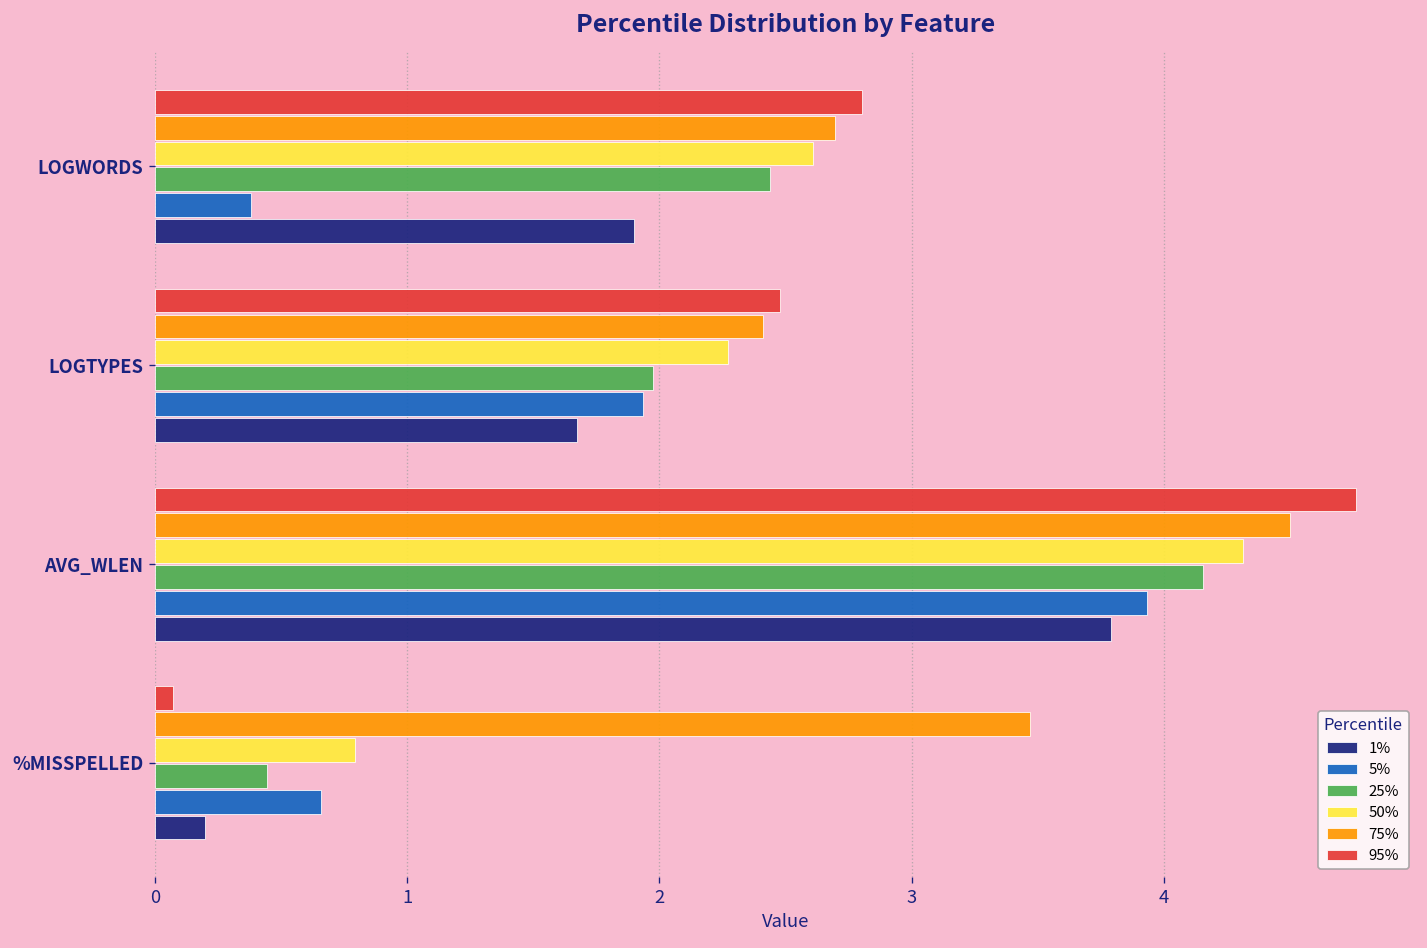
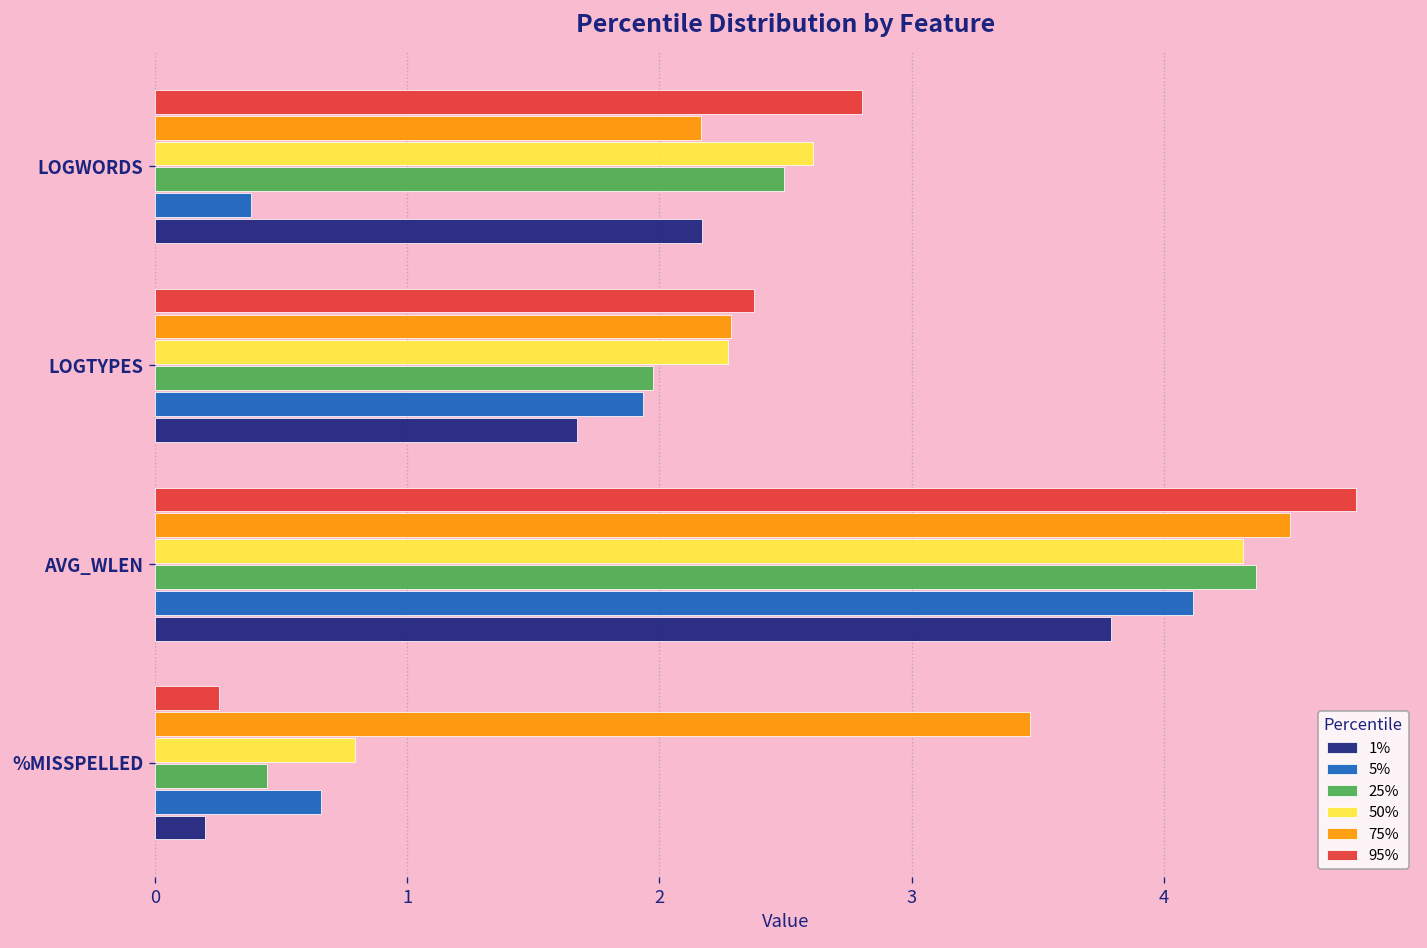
  {
    "1%": {
-     "LOGWORDS": 1.90,
+     "LOGWORDS": 2.17,
      "LOGTYPES": 1.67,
      "AVG_WLEN": 3.79,
      "%MISSPELLED": 0.20
    },
    "5%": {
      "LOGWORDS": 0.38,
      "LOGTYPES": 1.93,
-     "AVG_WLEN": 3.93,
+     "AVG_WLEN": 4.12,
      "%MISSPELLED": 0.66
    },
    "25%": {
-     "LOGWORDS": 2.44,
+     "LOGWORDS": 2.49,
      "LOGTYPES": 1.98,
-     "AVG_WLEN": 4.15,
+     "AVG_WLEN": 4.37,
      "%MISSPELLED": 0.44
    },
    "50%": {
      "LOGWORDS": 2.61,
      "LOGTYPES": 2.27,
      "AVG_WLEN": 4.31,
      "%MISSPELLED": 0.79
    },
    "75%": {
-     "LOGWORDS": 2.70,
-     "LOGTYPES": 2.41,
+     "LOGWORDS": 2.17,
+     "LOGTYPES": 2.28,
      "AVG_WLEN": 4.50,
      "%MISSPELLED": 3.47
    },
    "95%": {
      "LOGWORDS": 2.80,
-     "LOGTYPES": 2.48,
+     "LOGTYPES": 2.38,
      "AVG_WLEN": 4.76,
-     "%MISSPELLED": 0.07
+     "%MISSPELLED": 0.25
    }
  }
